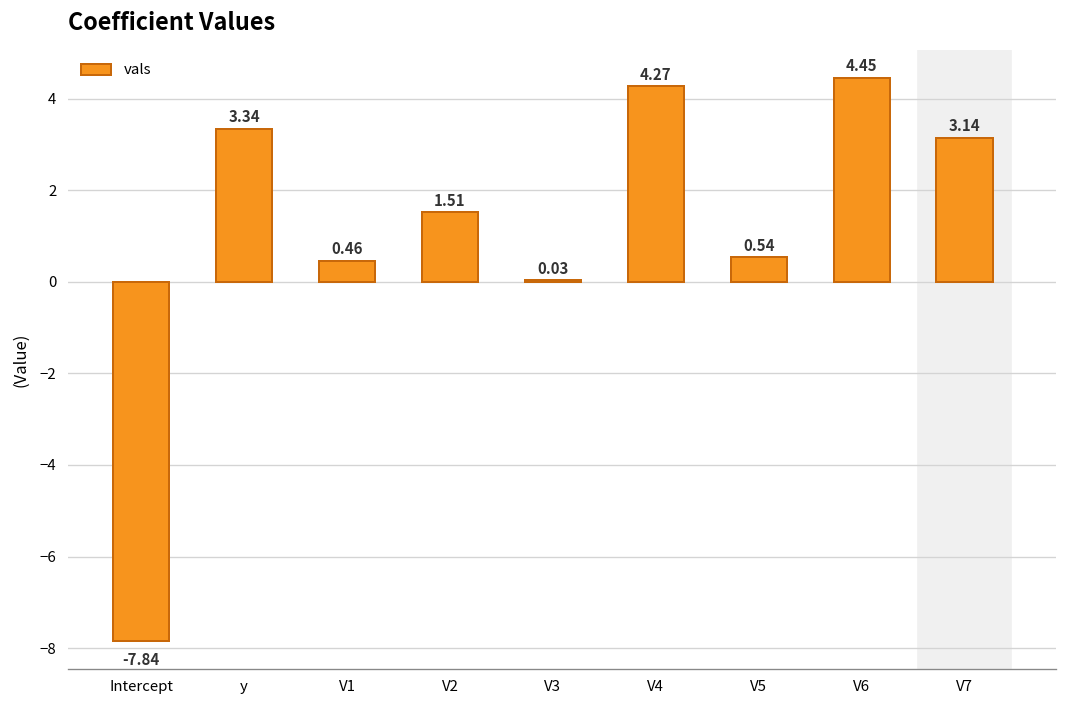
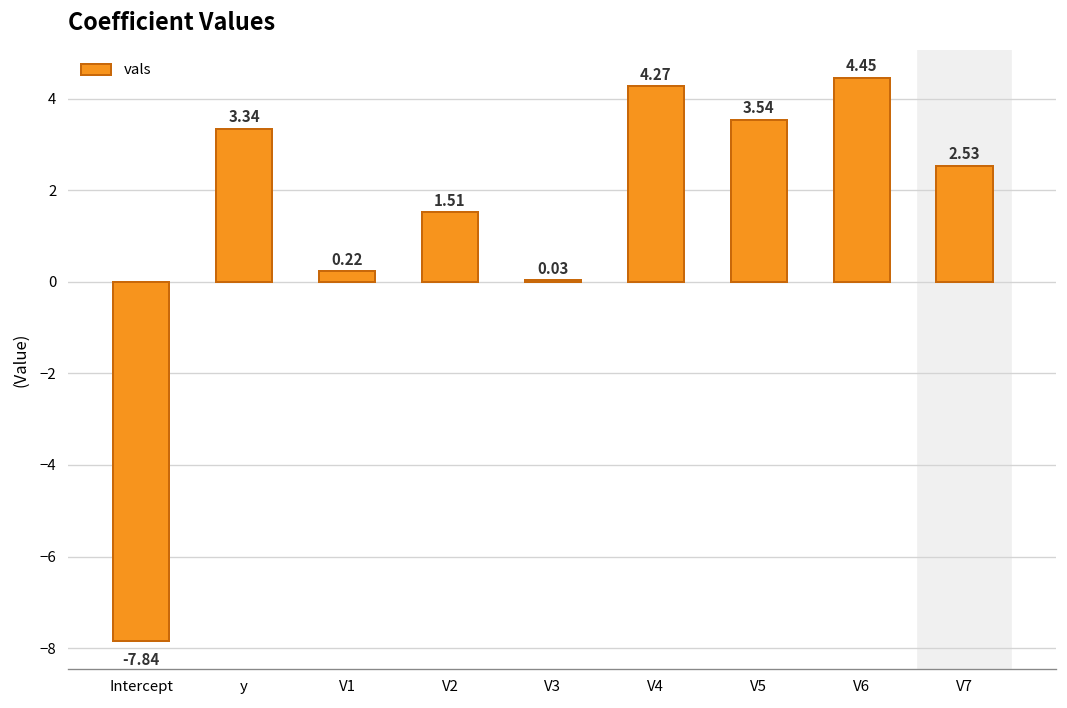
  {
    "Intercept": -7.84,
    "y": 3.34,
-   "V1": 0.46,
+   "V1": 0.22,
    "V2": 1.51,
    "V3": 0.03,
    "V4": 4.27,
-   "V5": 0.54,
+   "V5": 3.54,
    "V6": 4.45,
-   "V7": 3.14
+   "V7": 2.53
  }
